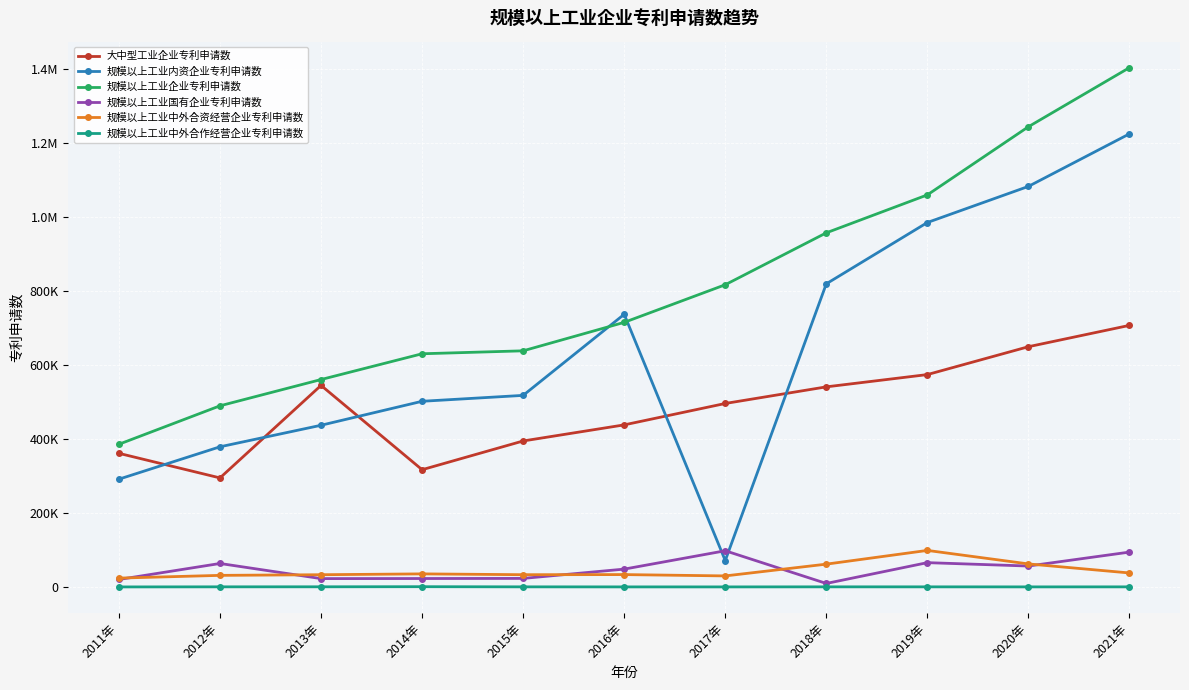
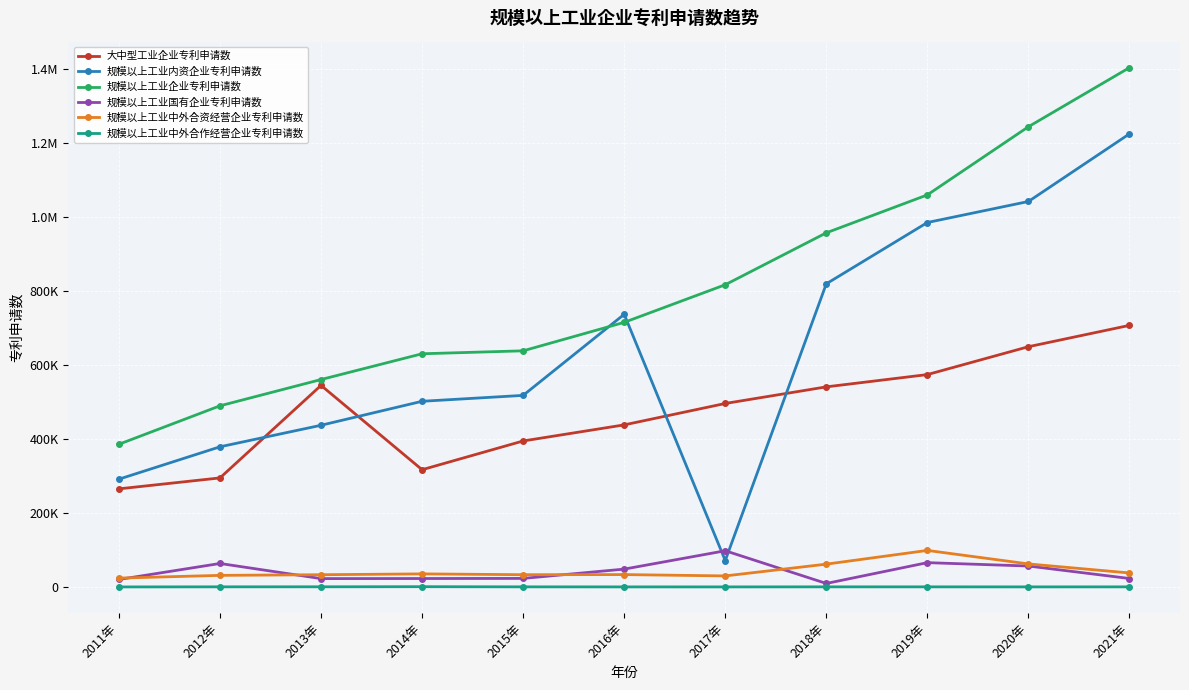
  {
    "大中型工业企业专利申请数": {
-     "2011年": 360000,
+     "2011年": 270000,
      "2012年": 300000,
      "2013年": 550000,
      "2014年": 320000,
      "2015年": 390000,
      "2016年": 440000,
      "2017年": 500000,
      "2018年": 540000,
      "2019年": 570000,
      "2020年": 650000,
      "2021年": 710000
    },
    "规模以上工业内资企业专利申请数": {
      "2011年": 290000,
      "2012年": 380000,
      "2013年": 440000,
      "2014年": 500000,
      "2015年": 520000,
      "2016年": 740000,
      "2017年": 70000,
      "2018年": 820000,
      "2019年": 990000,
-     "2020年": 1080000,
+     "2020年": 1040000,
      "2021年": 1220000
    },
    "规模以上工业国有企业专利申请数": {
      "2012年": 60000,
      "2013年": 20000,
      "2014年": 20000,
      "2015年": 20000,
      "2016年": 50000,
      "2017年": 100000,
      "2018年": 10000,
      "2019年": 70000,
-     "2021年": 90000
+     "2021年": 20000
    },
    "规模以上工业中外合资经营企业专利申请数": {
      "2012年": 30000,
      "2013年": 30000,
      "2014年": 40000,
      "2015年": 30000,
      "2016年": 30000,
      "2017年": 30000,
      "2018年": 60000,
      "2019年": 100000,
      "2021年": 40000
    }
  }
